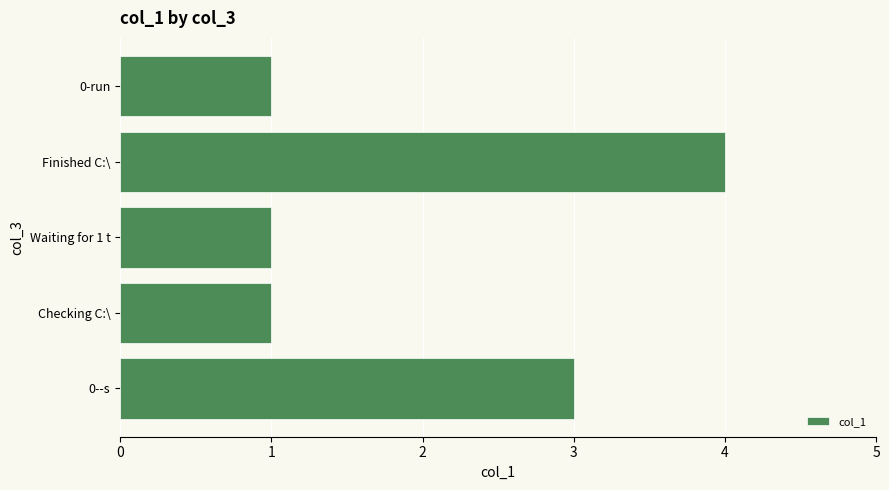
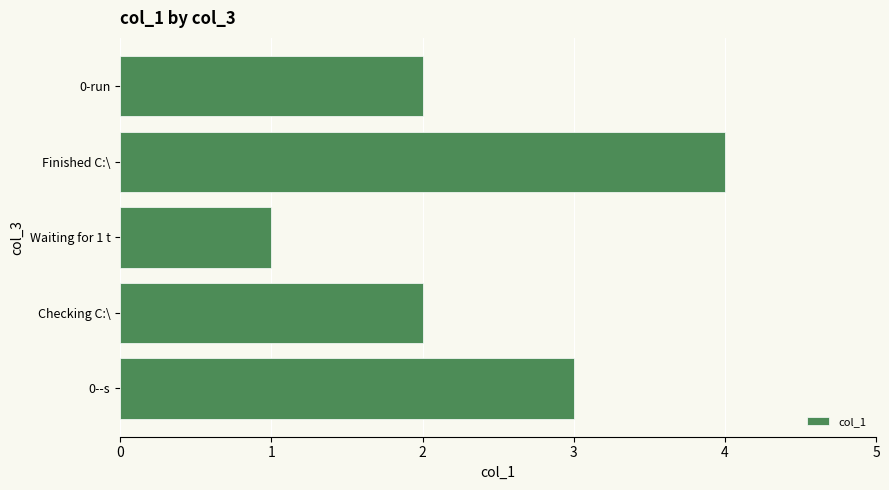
  {
-   "0-run": 1,
+   "0-run": 2,
    "Finished C:\\": 4,
    "Waiting for 1 t": 1,
-   "Checking C:\\": 1,
+   "Checking C:\\": 2,
    "0--s": 3
  }
